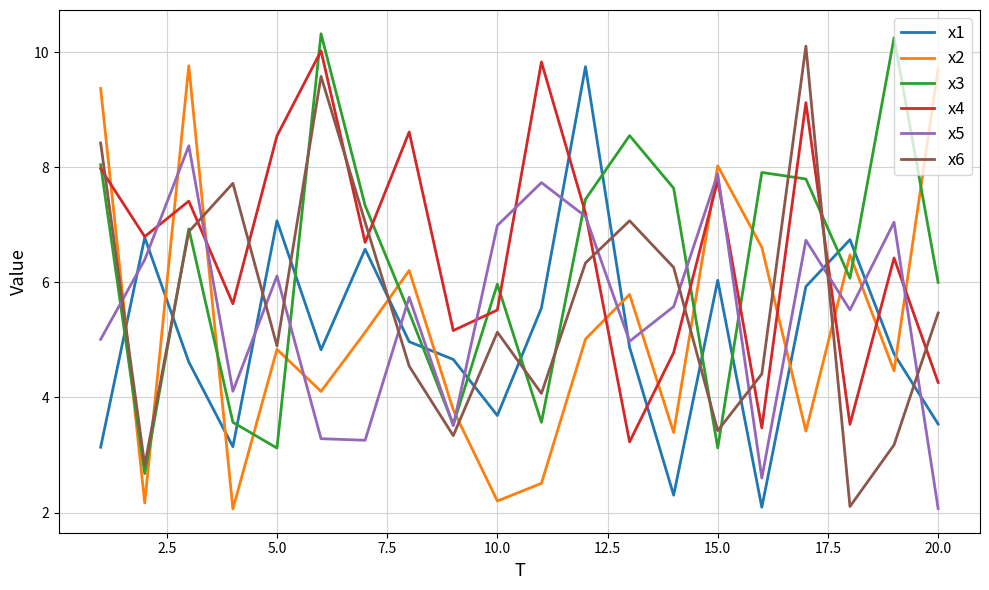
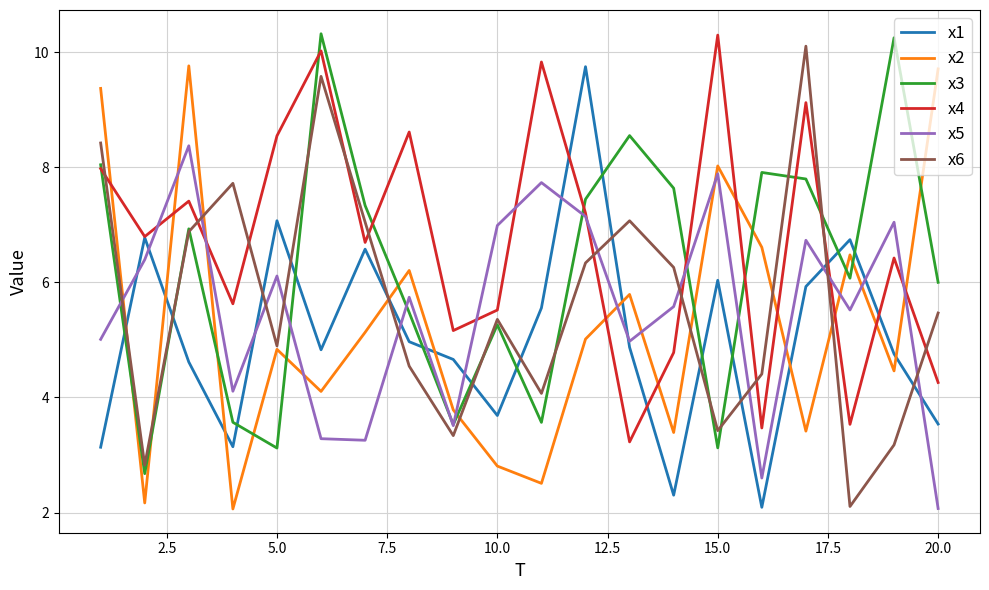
  {
    "x1": {
      "5.0": 7.1,
      "10.0": 3.7,
      "15.0": 6.0,
      "20.0": 3.5
    },
    "x2": {
      "5.0": 4.8,
-     "10.0": 2.2,
+     "10.0": 2.8,
      "15.0": 8.0
    },
    "x3": {
      "5.0": 3.1,
-     "10.0": 6.0,
+     "10.0": 5.3,
      "15.0": 3.1,
      "20.0": 6.0
    },
    "x4": {
      "5.0": 8.5,
      "10.0": 5.5,
-     "15.0": 7.8,
+     "15.0": 10.3,
      "20.0": 4.3
    },
    "x5": {
      "5.0": 6.1,
      "10.0": 7.0,
      "15.0": 7.9,
      "20.0": 2.1
    },
    "x6": {
      "5.0": 4.9,
-     "10.0": 5.1,
+     "10.0": 5.4,
      "15.0": 3.4,
      "20.0": 5.5
    }
  }
